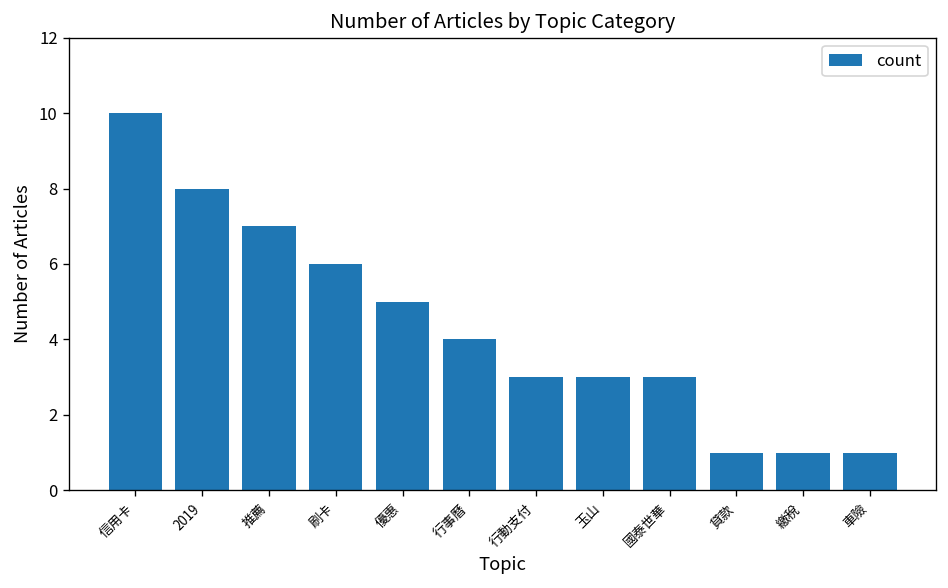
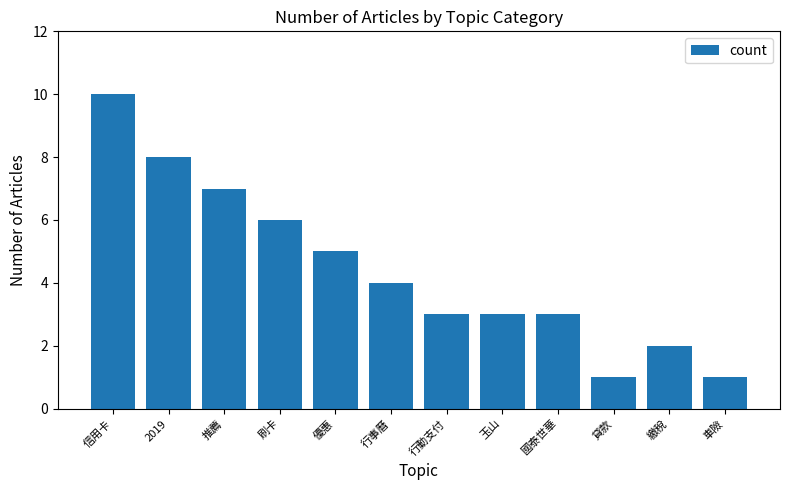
  {
    "信用卡": 10,
    "2019": 8,
    "推薦": 7,
    "刷卡": 6,
    "優惠": 5,
    "行事曆": 4,
    "行動支付": 3,
    "玉山": 3,
    "國泰世華": 3,
    "貸款": 1,
-   "繳稅": 1,
+   "繳稅": 2,
    "車險": 1
  }
